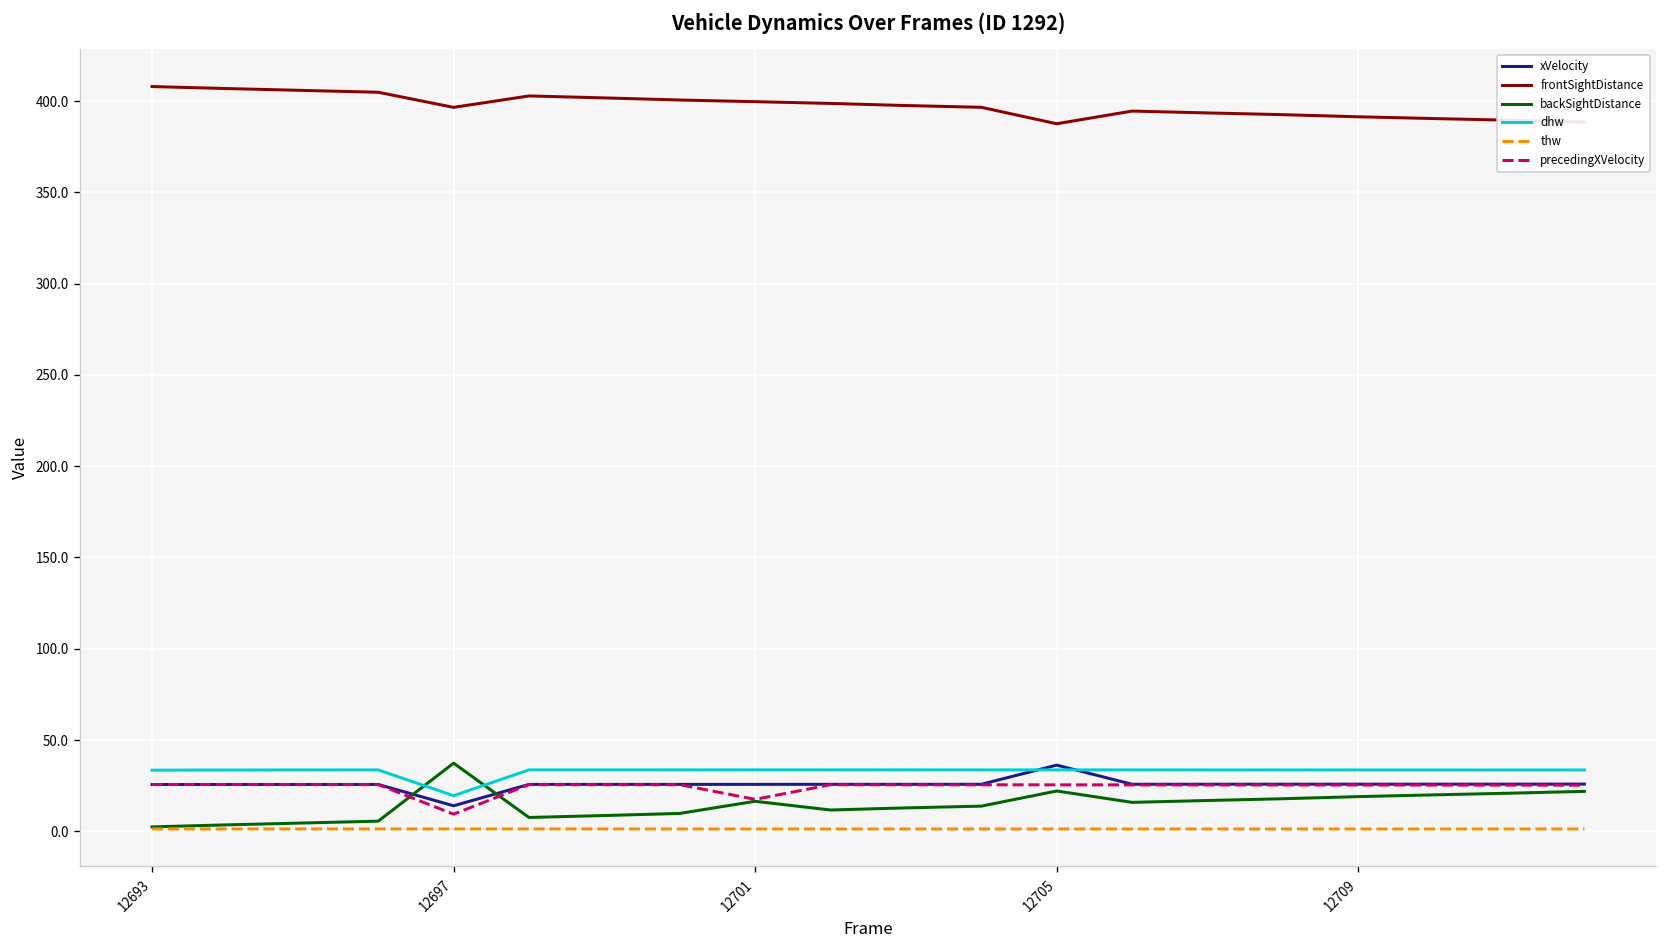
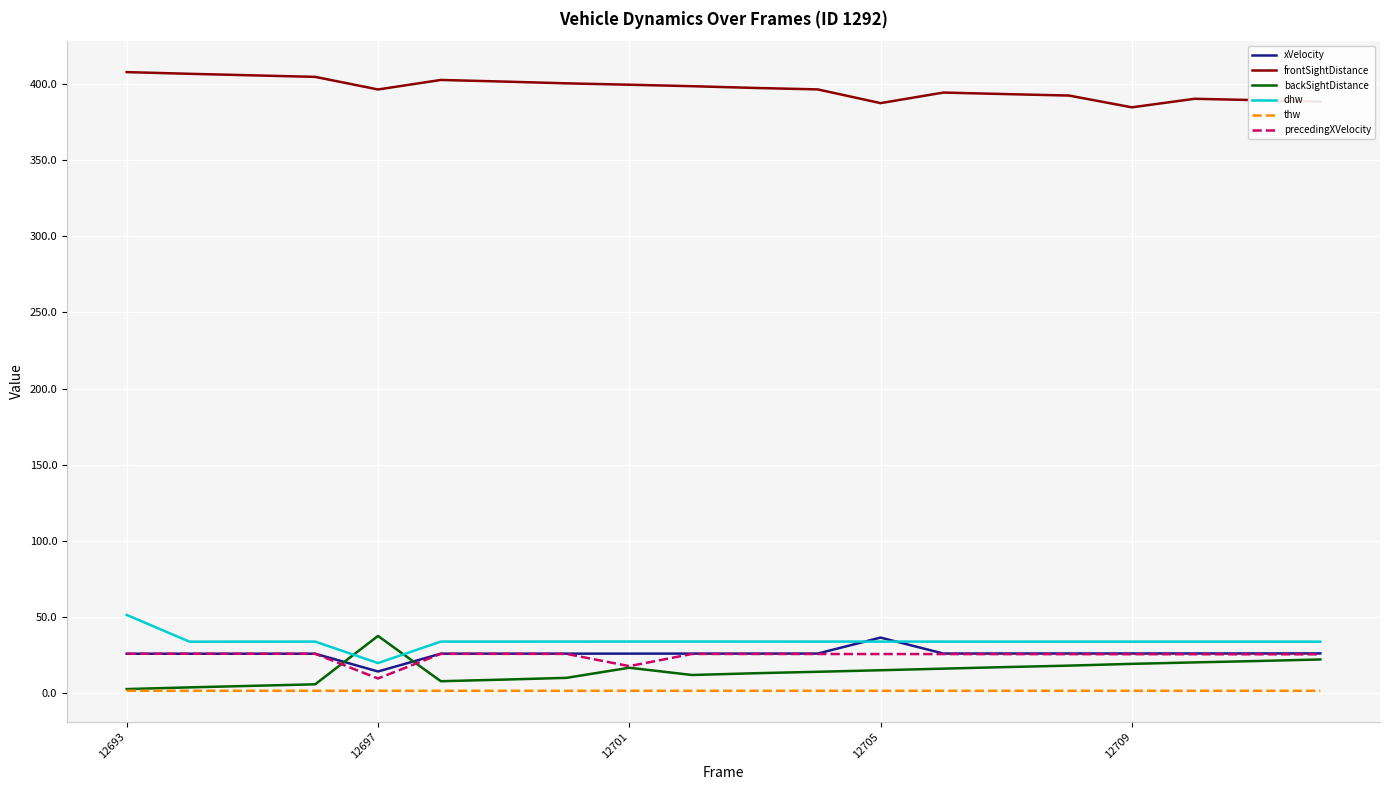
  {
    "xVelocity": {
      "12697": 14,
      "12701": 26,
      "12705": 36
    },
    "frontSightDistance": {
      "12693": 408,
      "12697": 397,
      "12701": 400,
      "12705": 388,
-     "12709": 391
+     "12709": 385
    },
    "backSightDistance": {
      "12697": 37,
-     "12705": 22,
+     "12705": 15,
      "12709": 19
    },
    "dhw": {
-     "12693": 34,
+     "12693": 51,
      "12697": 20,
      "12701": 34,
      "12705": 34,
      "12709": 34
    },
    "thw": {
      "12697": 1,
      "12701": 1,
      "12705": 1,
      "12709": 1
    },
    "precedingXVelocity": {
      "12697": 9,
      "12705": 25
    }
  }
